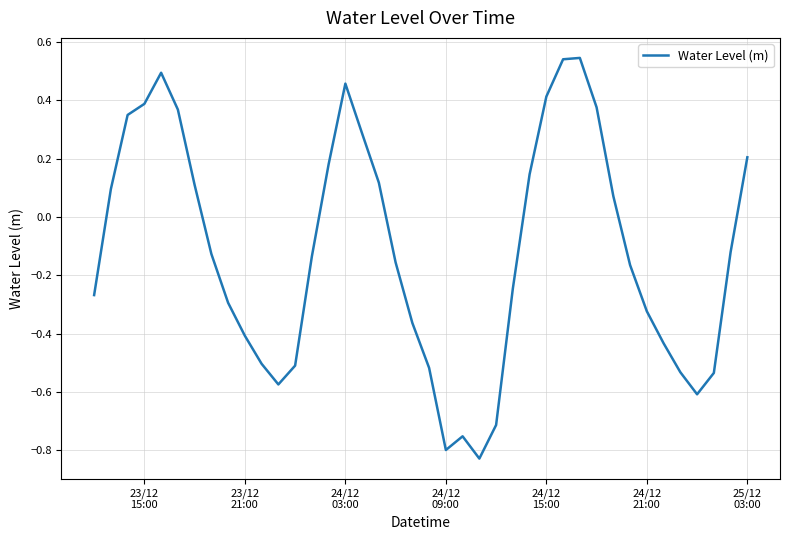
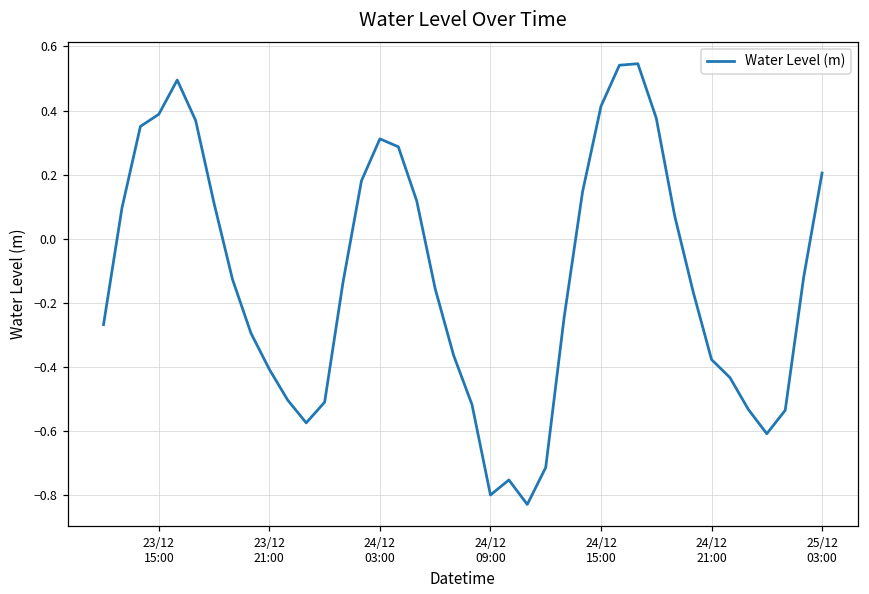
  {
    "23/12 15:00": 0.39,
    "23/12 21:00": -0.41,
-   "24/12 03:00": 0.46,
+   "24/12 03:00": 0.31,
    "24/12 09:00": -0.80,
    "24/12 15:00": 0.41,
-   "24/12 21:00": -0.32,
+   "24/12 21:00": -0.38,
    "25/12 03:00": 0.20
  }
